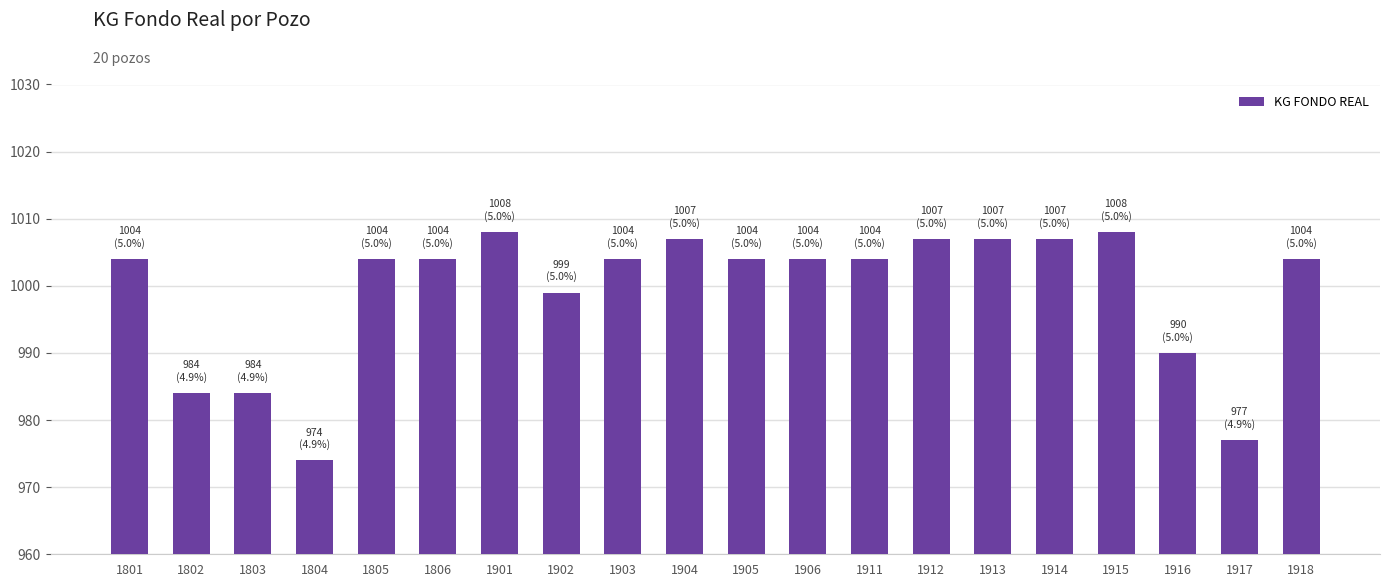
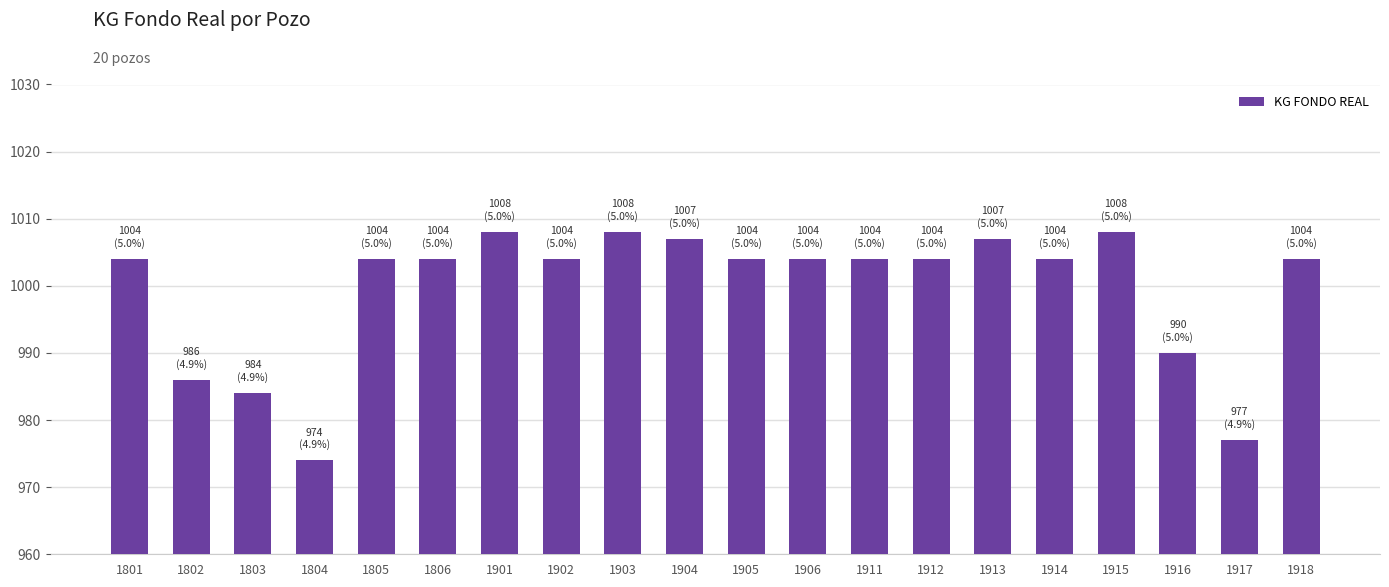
  {
    "1801": 1004,
-   "1802": 984,
+   "1802": 986,
    "1803": 984,
    "1804": 974,
    "1805": 1004,
    "1806": 1004,
    "1901": 1008,
-   "1902": 999,
-   "1903": 1004,
+   "1902": 1004,
+   "1903": 1008,
    "1904": 1007,
    "1905": 1004,
    "1906": 1004,
    "1911": 1004,
-   "1912": 1007,
+   "1912": 1004,
    "1913": 1007,
-   "1914": 1007,
+   "1914": 1004,
    "1915": 1008,
    "1916": 990,
    "1917": 977,
    "1918": 1004
  }
